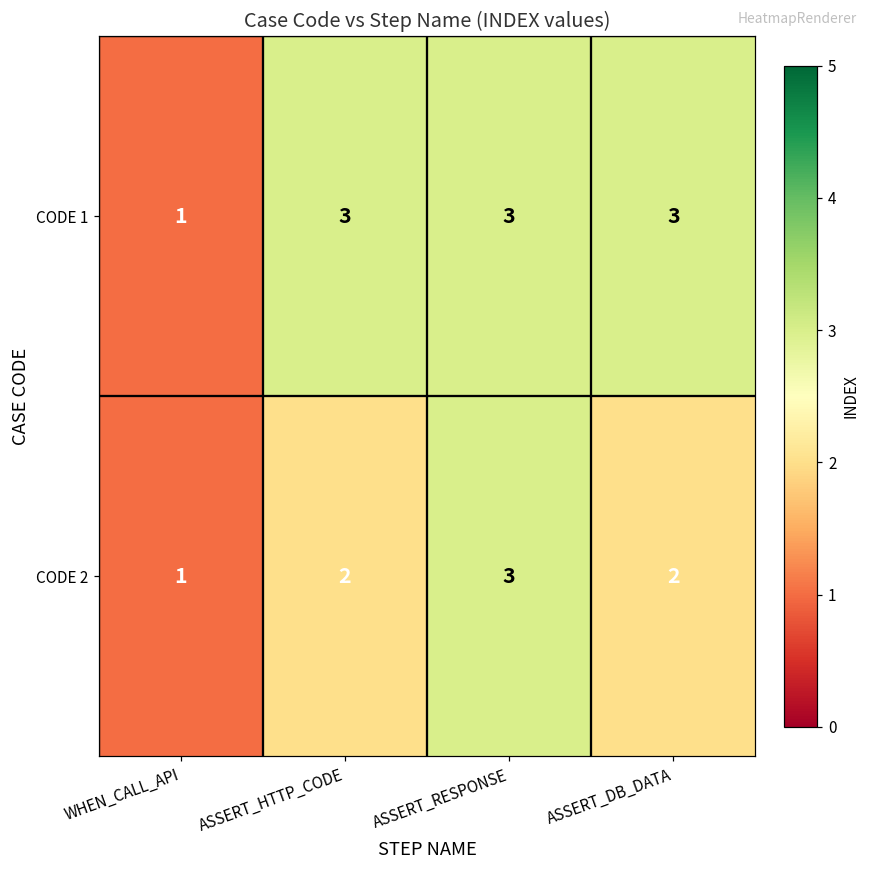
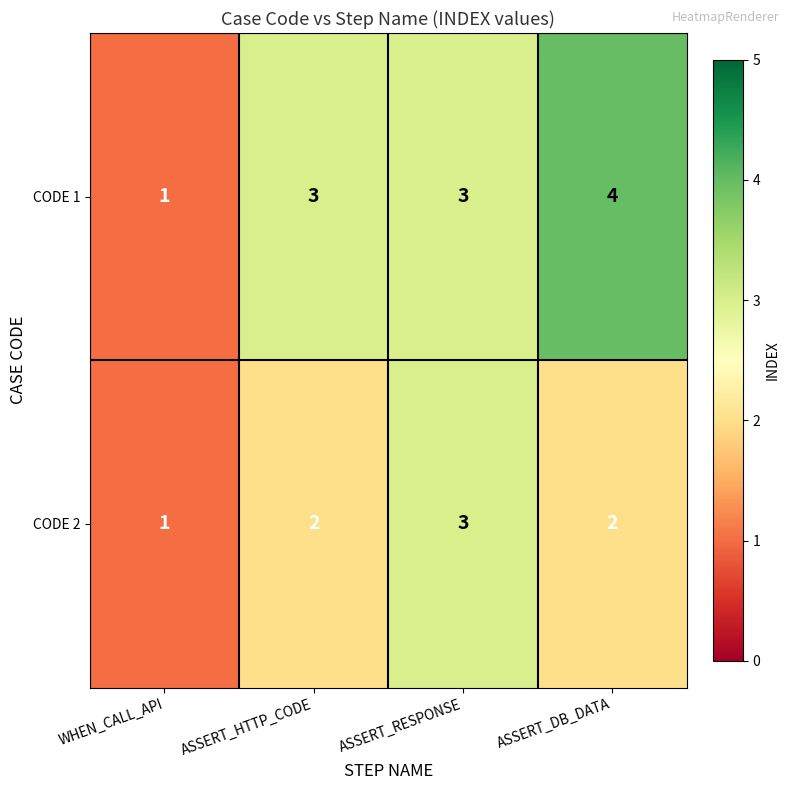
  {
    "CODE 1": {
      "WHEN_CALL_API": 1,
      "ASSERT_HTTP_CODE": 3,
      "ASSERT_RESPONSE": 3,
-     "ASSERT_DB_DATA": 3
+     "ASSERT_DB_DATA": 4
    },
    "CODE 2": {
      "WHEN_CALL_API": 1,
      "ASSERT_HTTP_CODE": 2,
      "ASSERT_RESPONSE": 3,
      "ASSERT_DB_DATA": 2
    }
  }
